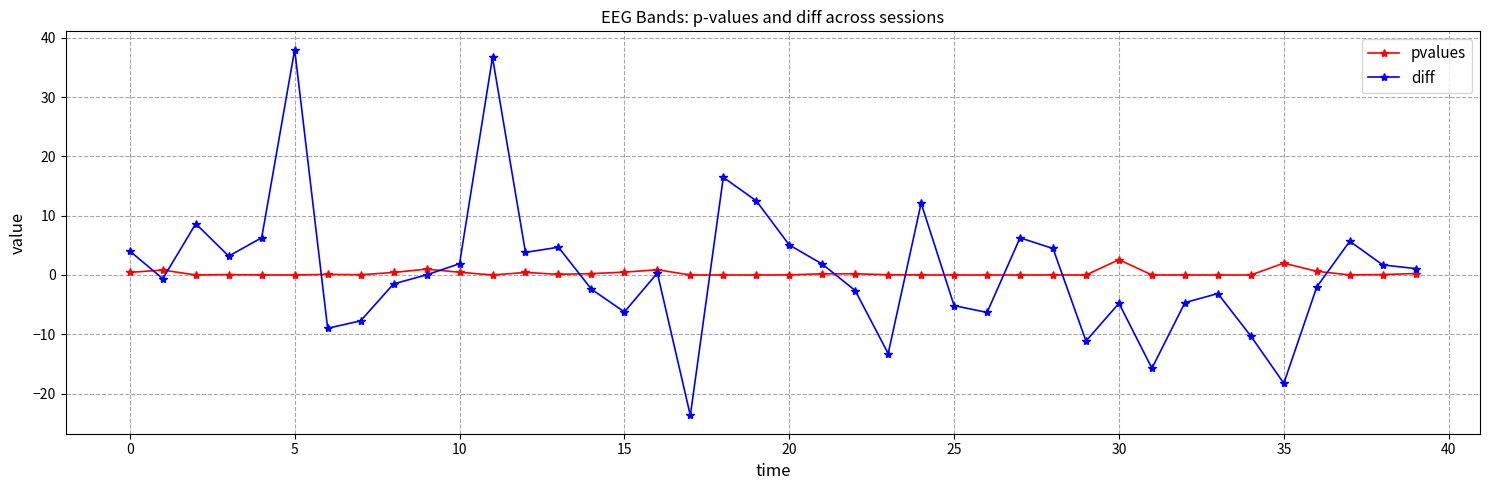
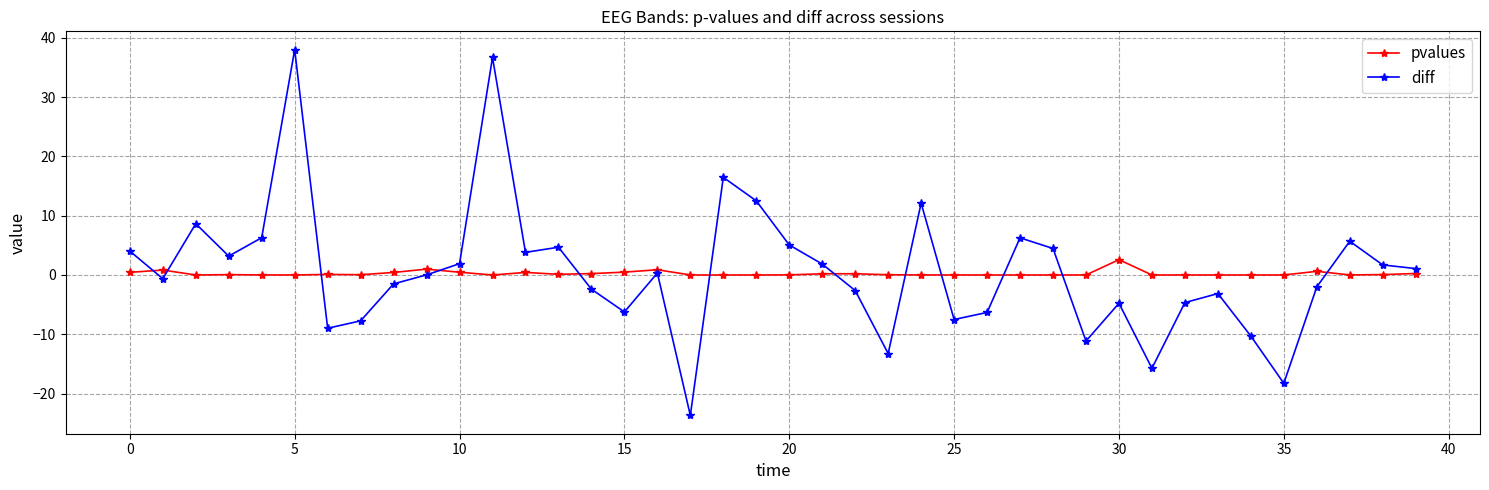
  {
    "pvalues": {
      "0": 0,
      "5": 0,
      "10": 0,
      "15": 0,
      "20": 0,
      "25": 0,
      "30": 3,
-     "35": 2
+     "35": 0
    },
    "diff": {
      "0": 4,
      "5": 38,
      "10": 2,
      "15": -6,
      "20": 5,
-     "25": -5,
+     "25": -8,
      "30": -5,
      "35": -18
    }
  }
